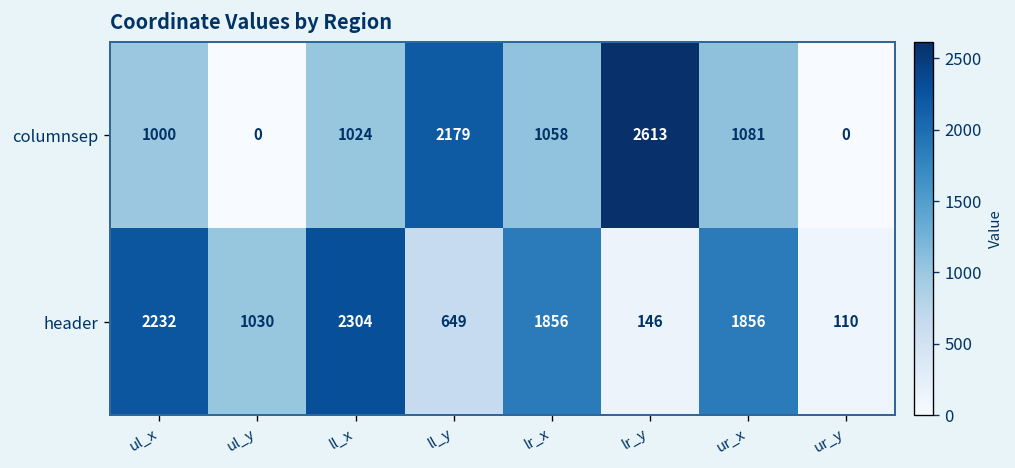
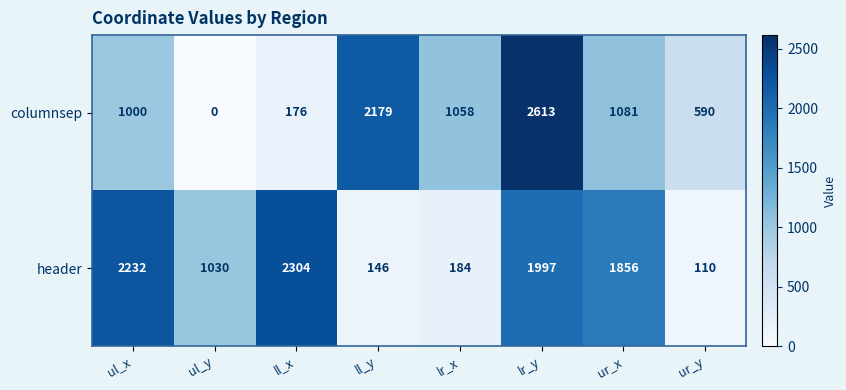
  {
    "columnsep": {
      "ul_x": 1000,
      "ul_y": 0,
-     "ll_x": 1024,
+     "ll_x": 176,
      "ll_y": 2179,
      "lr_x": 1058,
      "lr_y": 2613,
      "ur_x": 1081,
-     "ur_y": 0
+     "ur_y": 590
    },
    "header": {
      "ul_x": 2232,
      "ul_y": 1030,
      "ll_x": 2304,
-     "ll_y": 649,
-     "lr_x": 1856,
-     "lr_y": 146,
+     "ll_y": 146,
+     "lr_x": 184,
+     "lr_y": 1997,
      "ur_x": 1856,
      "ur_y": 110
    }
  }
